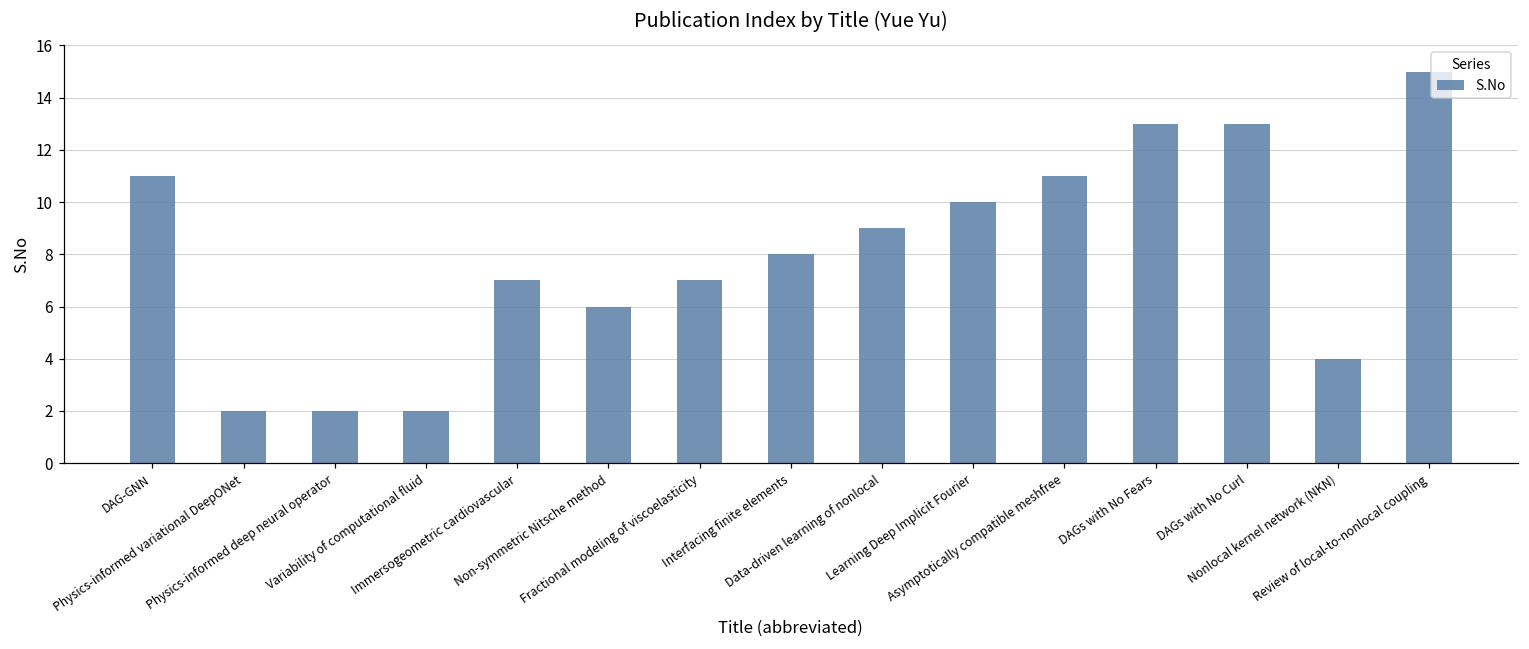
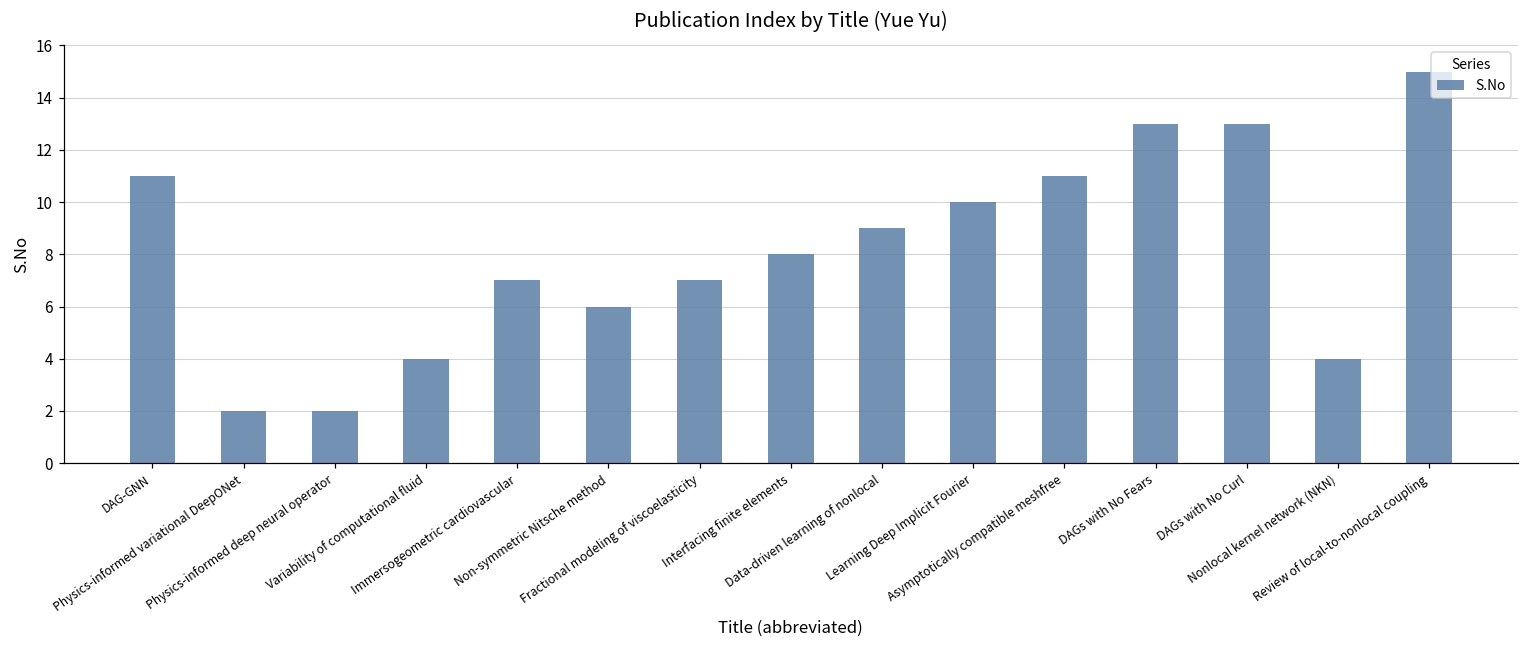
  {
    "DAG-GNN": 11,
    "Physics-informed variational DeepONet": 2,
    "Physics-informed deep neural operator": 2,
-   "Variability of computational fluid": 2,
+   "Variability of computational fluid": 4,
    "Immersogeometric cardiovascular": 7,
    "Non-symmetric Nitsche method": 6,
    "Fractional modeling of viscoelasticity": 7,
    "Interfacing finite elements": 8,
    "Data-driven learning of nonlocal": 9,
    "Learning Deep Implicit Fourier": 10,
    "Asymptotically compatible meshfree": 11,
    "DAGs with No Fears": 13,
    "DAGs with No Curl": 13,
    "Nonlocal kernel network (NKN)": 4,
    "Review of local-to-nonlocal coupling": 15
  }
